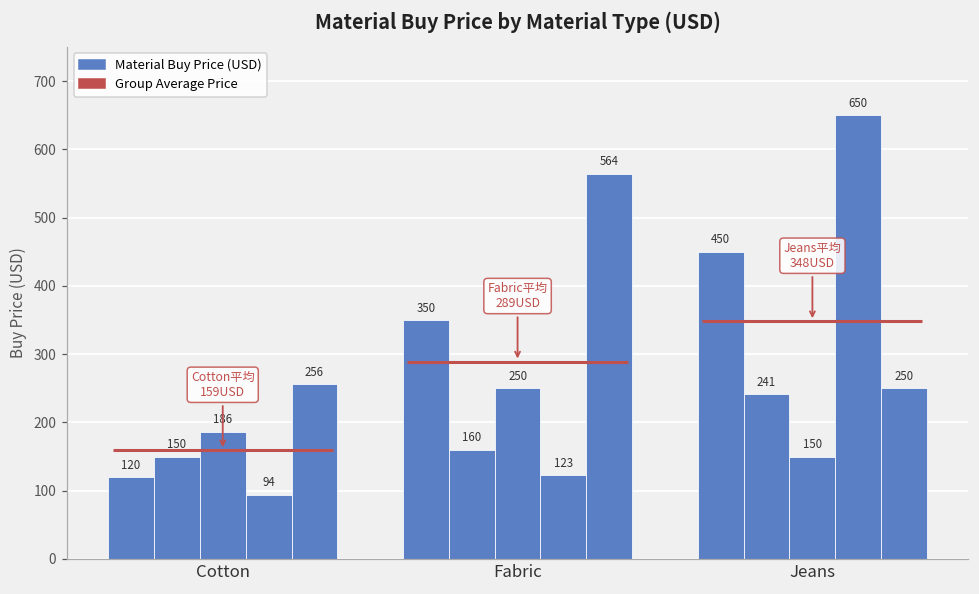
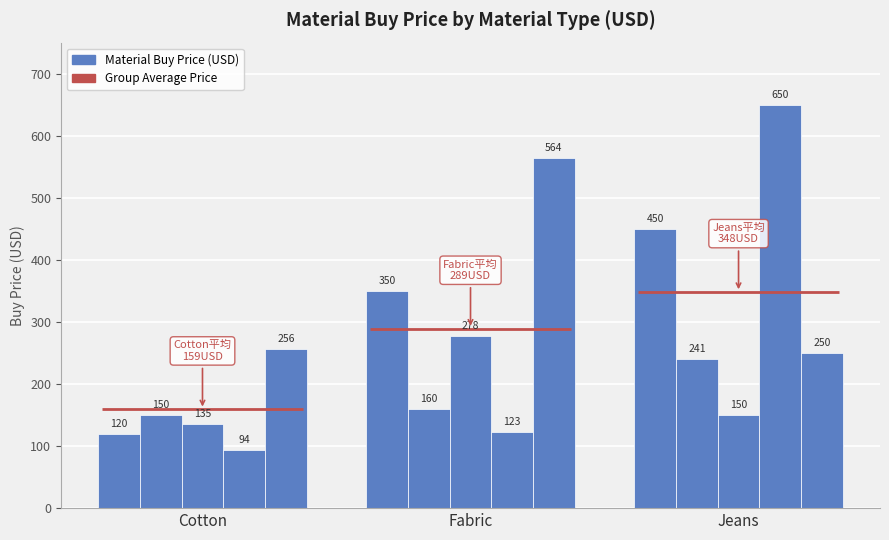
  {
-   "Cotton": 186,
-   "Fabric": 250,
+   "Cotton": 135,
+   "Fabric": 278,
    "Jeans": 150
  }
